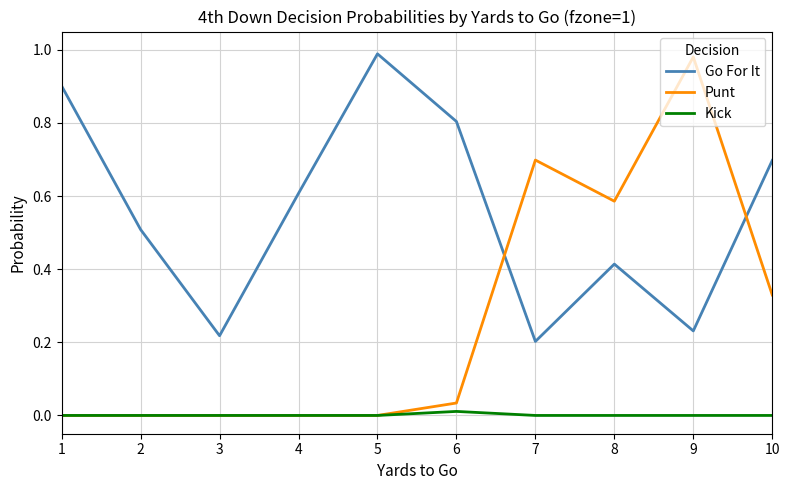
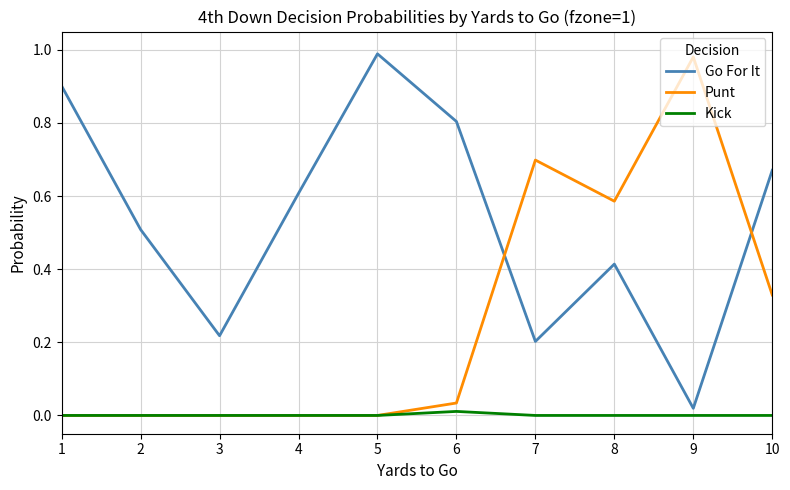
  {
    "Go For It": {
      "1": 0.90,
      "2": 0.51,
      "3": 0.22,
      "4": 0.61,
      "5": 0.99,
      "6": 0.80,
      "7": 0.20,
      "8": 0.41,
-     "9": 0.23,
-     "10": 0.70
+     "9": 0.02,
+     "10": 0.67
    },
    "Punt": {
      "6": 0.03,
      "7": 0.70,
      "8": 0.59,
      "10": 0.33
    },
    "Kick": {
      "6": 0.01,
      "7": 0.00,
      "8": 0.00,
      "9": 0.00,
      "10": 0.00
    }
  }
